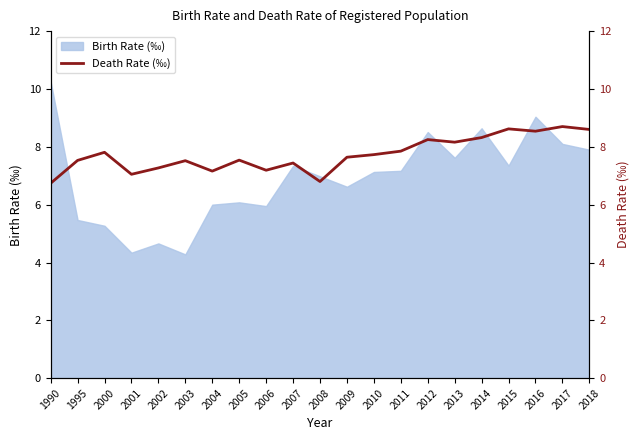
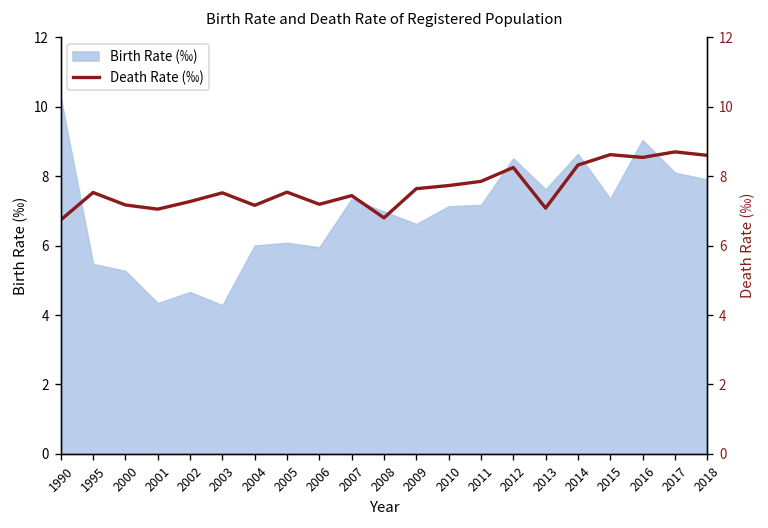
  {
    "Death Rate (‰)": {
      "1990": 6.7,
      "1995": 7.5,
-     "2000": 7.8,
+     "2000": 7.2,
      "2001": 7.1,
      "2002": 7.3,
      "2003": 7.5,
      "2004": 7.2,
      "2005": 7.5,
      "2006": 7.2,
      "2007": 7.4,
      "2008": 6.8,
      "2009": 7.6,
      "2010": 7.7,
      "2011": 7.9,
      "2012": 8.3,
-     "2013": 8.2,
+     "2013": 7.1,
      "2014": 8.3,
      "2015": 8.6,
      "2016": 8.5,
      "2017": 8.7,
      "2018": 8.6
    },
    "Birth Rate (‰)": {
      "1990": 10.3,
      "1995": 5.5,
      "2000": 5.3,
      "2001": 4.3,
      "2002": 4.7,
      "2003": 4.3,
      "2004": 6.0,
      "2005": 6.1,
      "2006": 6.0,
      "2007": 7.3,
      "2008": 7.0,
      "2009": 6.6,
      "2010": 7.1,
      "2011": 7.2,
      "2012": 8.5,
      "2013": 7.6,
      "2014": 8.6,
      "2015": 7.4,
      "2016": 9.0,
      "2017": 8.1,
      "2018": 7.9
    }
  }
